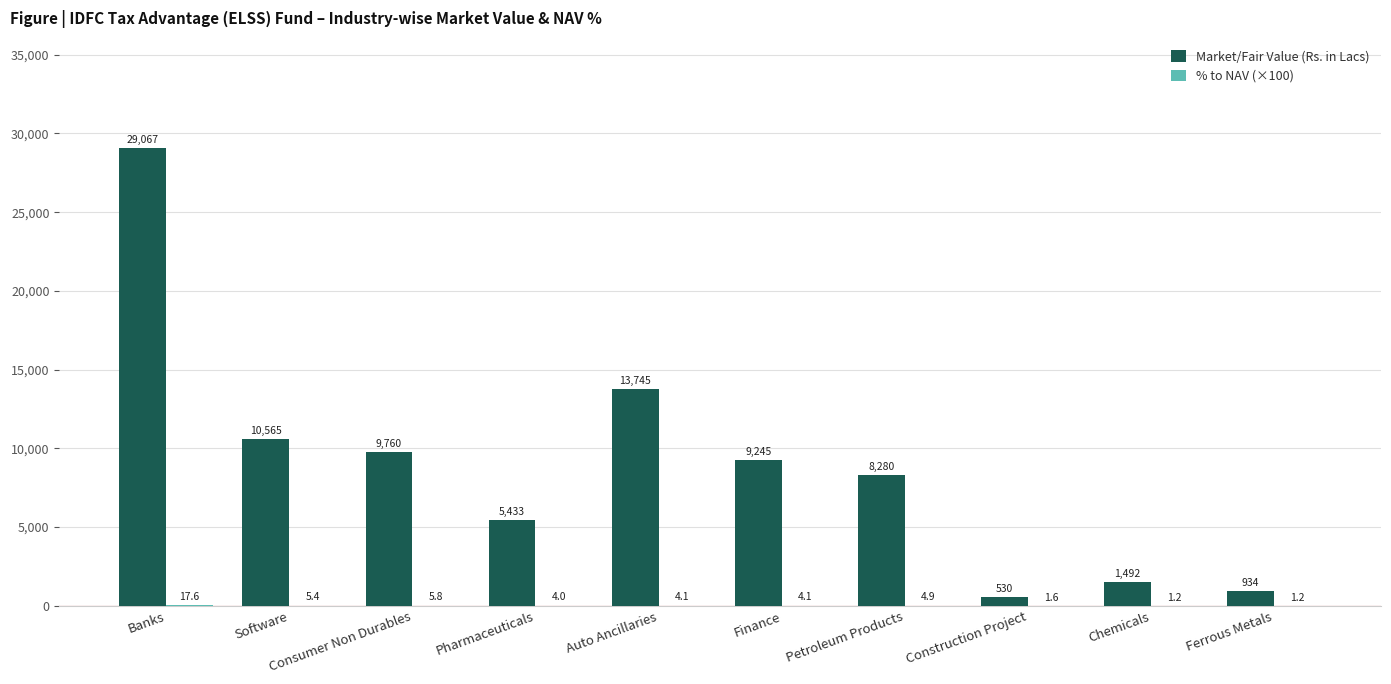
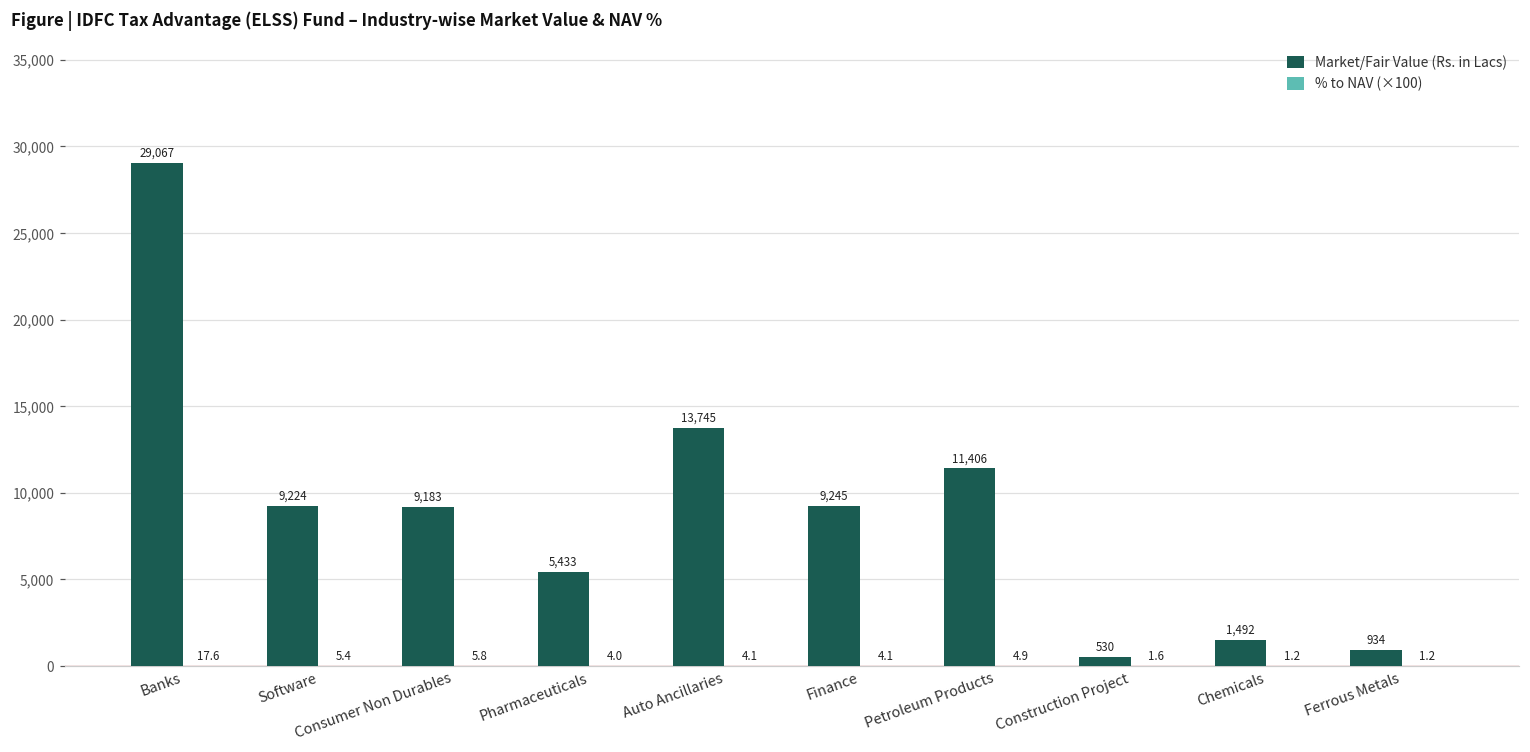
  {
    "Market/Fair Value (Rs. in Lacs)": {
      "Banks": "29,067",
-     "Software": "10,565",
-     "Consumer Non Durables": "9,760",
+     "Software": "9,224",
+     "Consumer Non Durables": "9,183",
      "Pharmaceuticals": "5,433",
      "Auto Ancillaries": "13,745",
      "Finance": "9,245",
-     "Petroleum Products": "8,280",
+     "Petroleum Products": "11,406",
      "Construction Project": "530",
      "Chemicals": "1,492",
      "Ferrous Metals": "934"
    },
    "% to NAV (×100)": {
      "Banks": "17.6",
      "Software": "5.4",
      "Consumer Non Durables": "5.8",
      "Pharmaceuticals": "4.0",
      "Auto Ancillaries": "4.1",
      "Finance": "4.1",
      "Petroleum Products": "4.9",
      "Construction Project": "1.6",
      "Chemicals": "1.2",
      "Ferrous Metals": "1.2"
    }
  }
